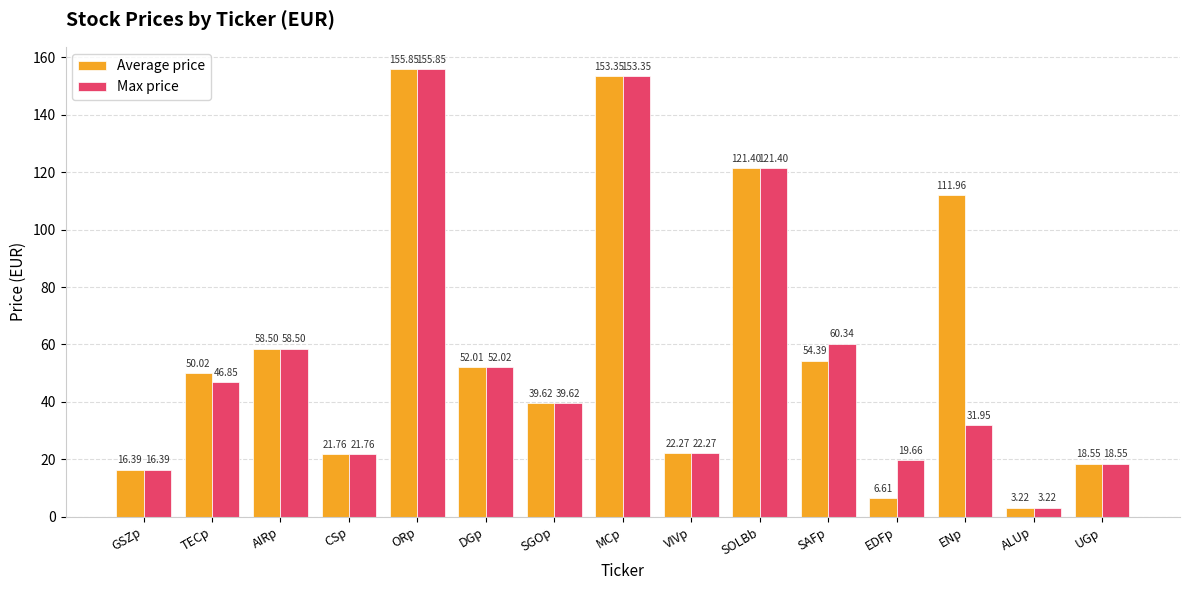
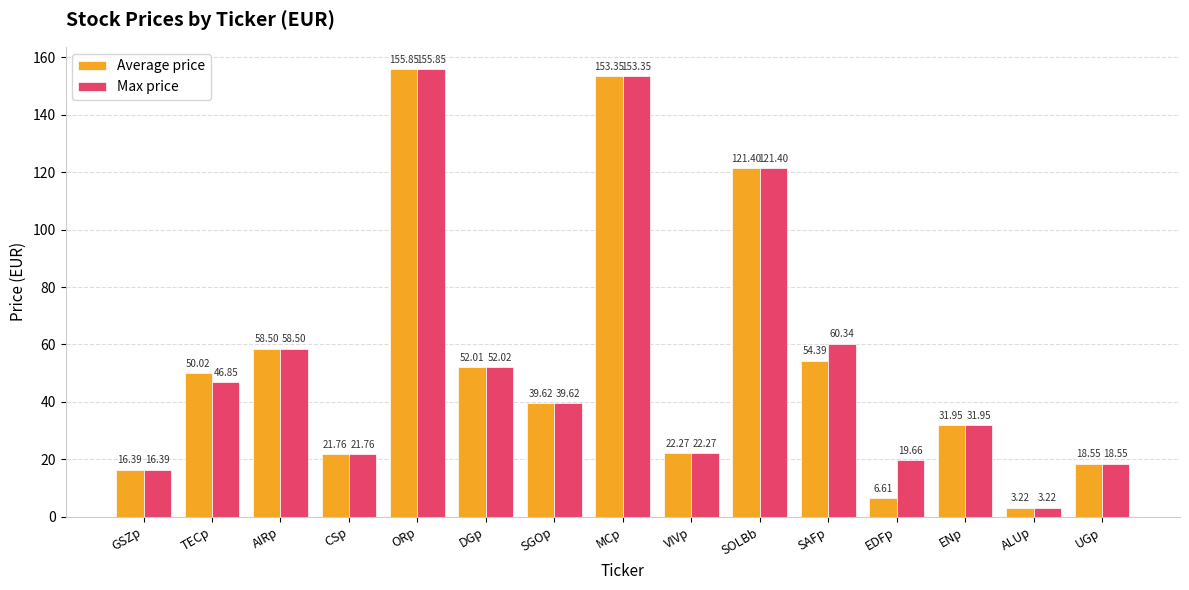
  {
    "Average price": {
      "GSZp": 16.39,
      "TECp": 50.02,
      "AIRp": 58.50,
      "CSp": 21.76,
      "ORp": 155.85,
      "DGp": 52.01,
      "SGOp": 39.62,
      "MCp": 153.35,
      "VIVp": 22.27,
      "SOLBb": 121.40,
      "SAFp": 54.39,
      "EDFp": 6.61,
-     "ENp": 111.96,
+     "ENp": 31.95,
      "ALUp": 3.22,
      "UGp": 18.55
    },
    "Max price": {
      "GSZp": 16.39,
      "TECp": 46.85,
      "AIRp": 58.50,
      "CSp": 21.76,
      "ORp": 155.85,
      "DGp": 52.02,
      "SGOp": 39.62,
      "MCp": 153.35,
      "VIVp": 22.27,
      "SOLBb": 121.40,
      "SAFp": 60.34,
      "EDFp": 19.66,
      "ENp": 31.95,
      "ALUp": 3.22,
      "UGp": 18.55
    }
  }
